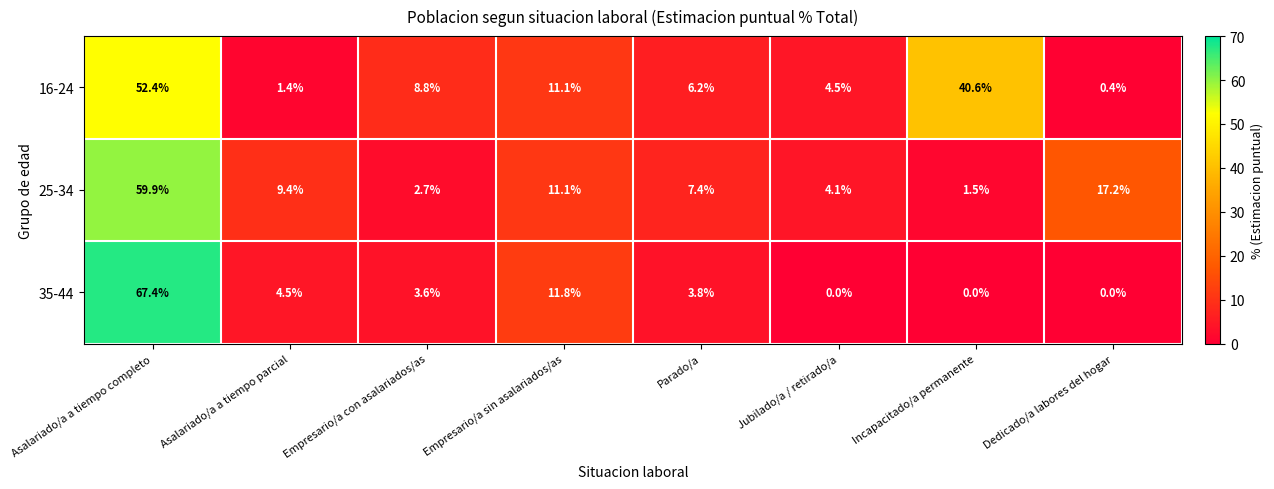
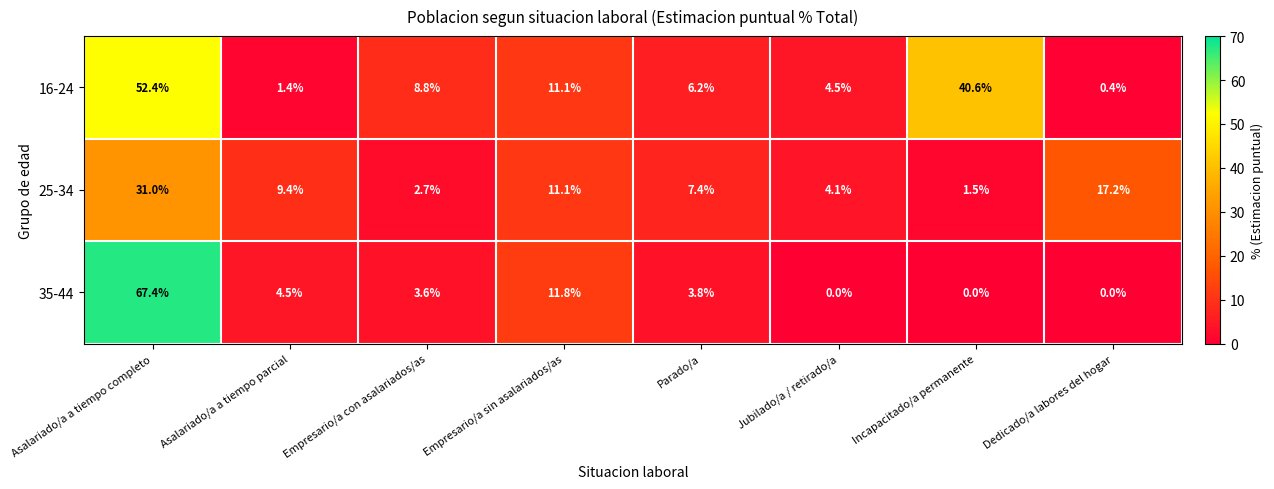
  {
    "16-24": {
      "Asalariado/a a tiempo completo": "52.4%",
      "Asalariado/a a tiempo parcial": "1.4%",
      "Empresario/a con asalariados/as": "8.8%",
      "Empresario/a sin asalariados/as": "11.1%",
      "Parado/a": "6.2%",
      "Jubilado/a / retirado/a": "4.5%",
      "Incapacitado/a permanente": "40.6%",
      "Dedicado/a labores del hogar": "0.4%"
    },
    "25-34": {
-     "Asalariado/a a tiempo completo": "59.9%",
+     "Asalariado/a a tiempo completo": "31.0%",
      "Asalariado/a a tiempo parcial": "9.4%",
      "Empresario/a con asalariados/as": "2.7%",
      "Empresario/a sin asalariados/as": "11.1%",
      "Parado/a": "7.4%",
      "Jubilado/a / retirado/a": "4.1%",
      "Incapacitado/a permanente": "1.5%",
      "Dedicado/a labores del hogar": "17.2%"
    },
    "35-44": {
      "Asalariado/a a tiempo completo": "67.4%",
      "Asalariado/a a tiempo parcial": "4.5%",
      "Empresario/a con asalariados/as": "3.6%",
      "Empresario/a sin asalariados/as": "11.8%",
      "Parado/a": "3.8%",
      "Jubilado/a / retirado/a": "0.0%",
      "Incapacitado/a permanente": "0.0%",
      "Dedicado/a labores del hogar": "0.0%"
    }
  }
